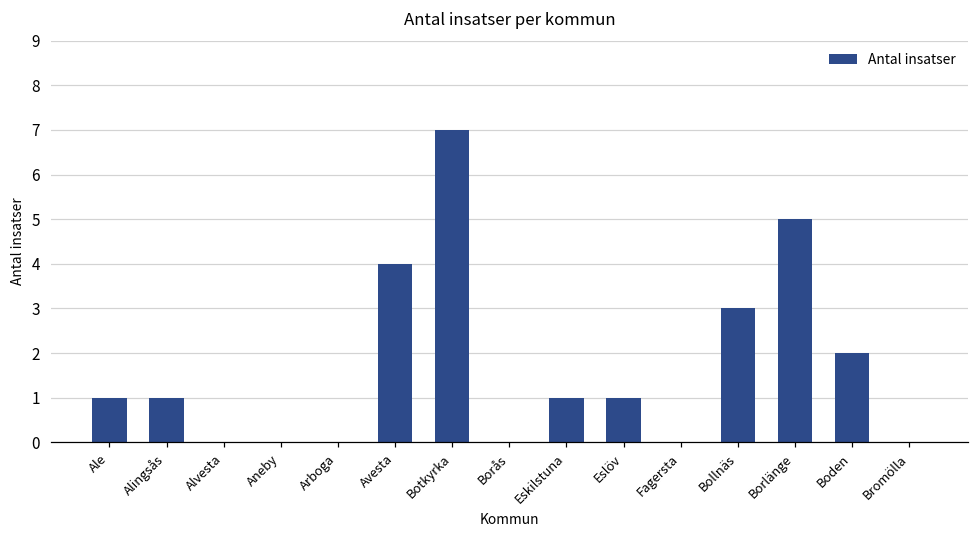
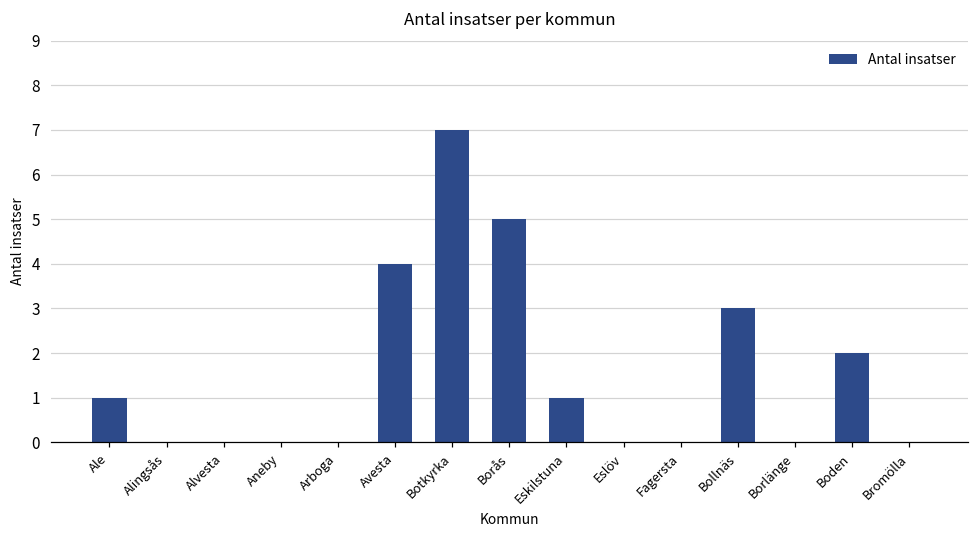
  {
    "Ale": 1,
-   "Alingsås": 1,
+   "Alingsås": 0,
    "Alvesta": 0,
    "Aneby": 0,
    "Arboga": 0,
    "Avesta": 4,
    "Botkyrka": 7,
-   "Borås": 0,
+   "Borås": 5,
    "Eskilstuna": 1,
-   "Eslöv": 1,
+   "Eslöv": 0,
    "Fagersta": 0,
    "Bollnäs": 3,
-   "Borlänge": 5,
+   "Borlänge": 0,
    "Boden": 2,
    "Bromölla": 0
  }
